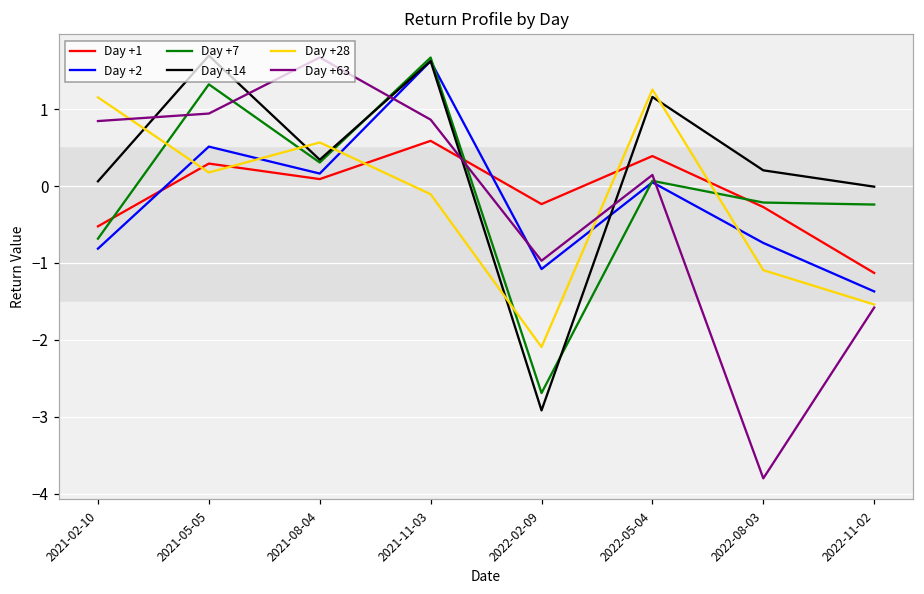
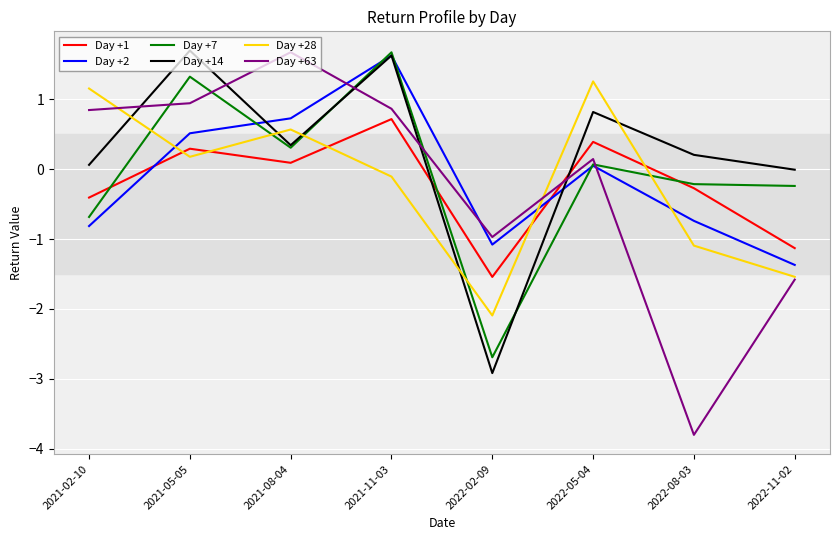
  {
    "Day +1": {
-     "2021-02-10": -0.5,
+     "2021-02-10": -0.4,
      "2021-05-05": 0.3,
      "2021-08-04": 0.1,
-     "2021-11-03": 0.6,
-     "2022-02-09": -0.2,
+     "2021-11-03": 0.7,
+     "2022-02-09": -1.5,
      "2022-05-04": 0.4,
      "2022-08-03": -0.3,
      "2022-11-02": -1.1
    },
    "Day +2": {
      "2021-02-10": -0.8,
      "2021-05-05": 0.5,
-     "2021-08-04": 0.2,
+     "2021-08-04": 0.7,
      "2022-02-09": -1.1,
      "2022-08-03": -0.7,
      "2022-11-02": -1.4
    },
    "Day +7": {
      "2021-02-10": -0.7,
      "2021-05-05": 1.3,
      "2021-11-03": 1.7,
      "2022-02-09": -2.7,
      "2022-08-03": -0.2,
      "2022-11-02": -0.2
    },
    "Day +14": {
      "2021-02-10": 0.1,
      "2022-02-09": -2.9,
-     "2022-05-04": 1.2,
+     "2022-05-04": 0.8,
      "2022-08-03": 0.2,
      "2022-11-02": 0.0
    },
    "Day +28": {
      "2021-02-10": 1.2,
      "2021-05-05": 0.2,
      "2021-08-04": 0.6,
      "2021-11-03": -0.1,
      "2022-02-09": -2.1,
      "2022-05-04": 1.3,
      "2022-08-03": -1.1,
      "2022-11-02": -1.5
    },
    "Day +63": {
      "2021-02-10": 0.8,
      "2021-05-05": 0.9,
      "2021-11-03": 0.9,
      "2022-02-09": -1.0,
      "2022-05-04": 0.1,
      "2022-08-03": -3.8,
      "2022-11-02": -1.6
    }
  }
